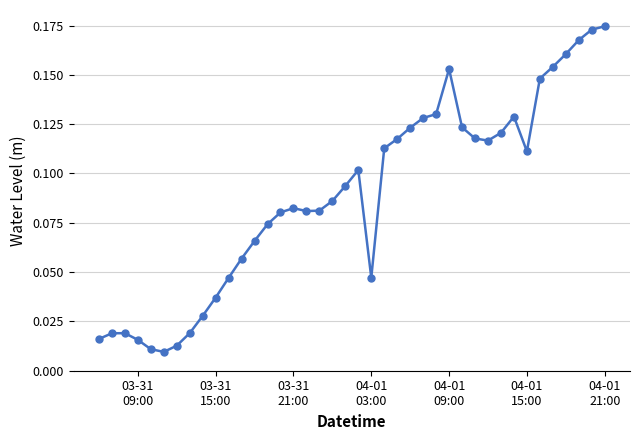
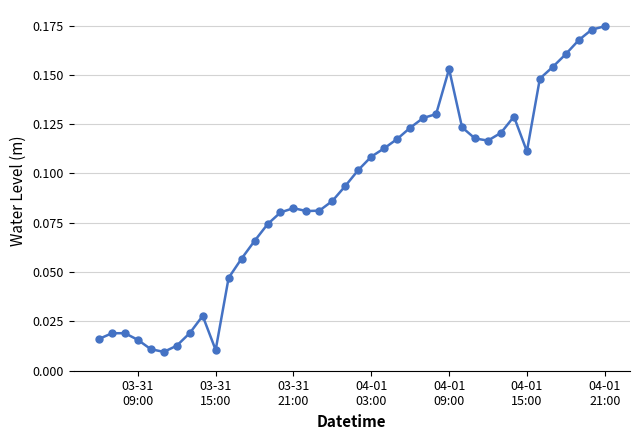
  {
    "03-31 09:00": 0.016,
-   "03-31 15:00": 0.037,
+   "03-31 15:00": 0.011,
    "03-31 21:00": 0.082,
-   "04-01 03:00": 0.047,
+   "04-01 03:00": 0.109,
    "04-01 09:00": 0.153,
    "04-01 15:00": 0.111,
    "04-01 21:00": 0.175
  }
